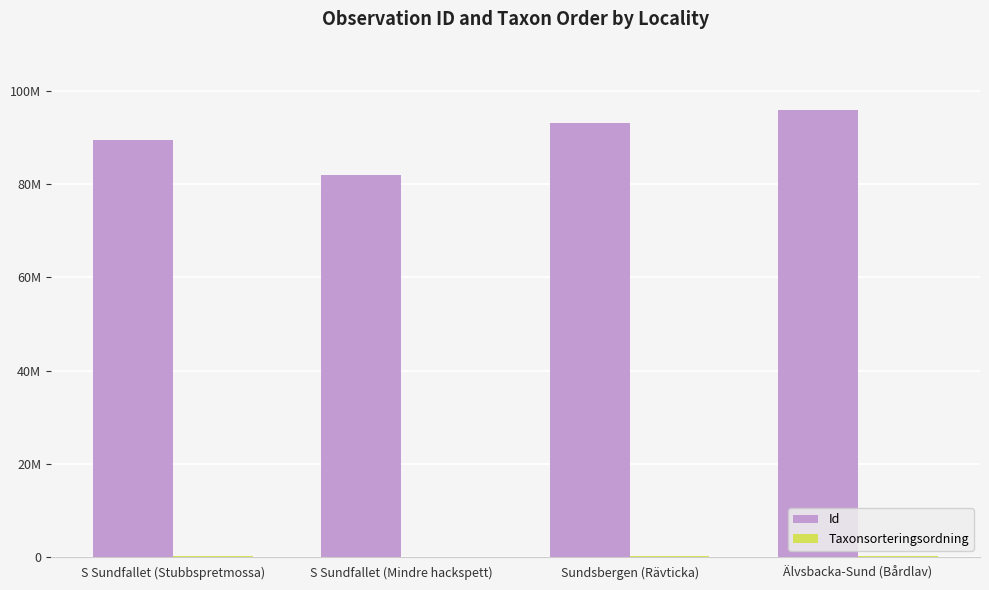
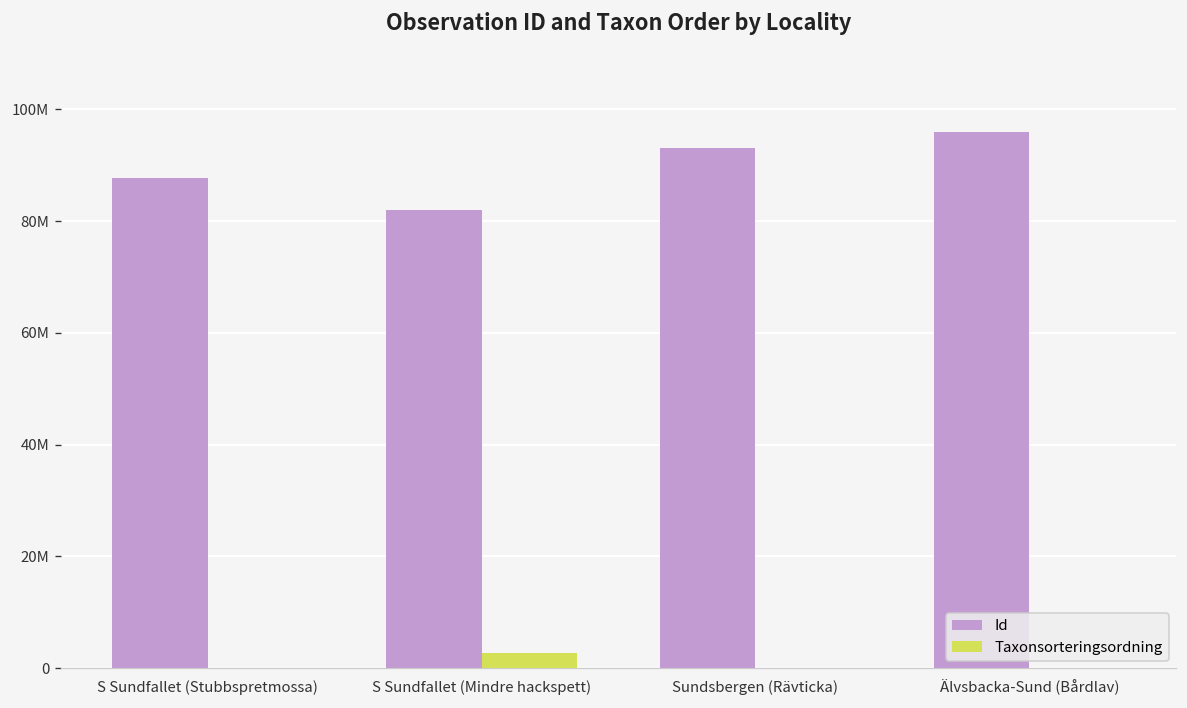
  {
    "Id": {
-     "S Sundfallet (Stubbspretmossa)": 90000000,
+     "S Sundfallet (Stubbspretmossa)": 88000000,
      "S Sundfallet (Mindre hackspett)": 82000000,
      "Sundsbergen (Rävticka)": 93000000,
      "Älvsbacka-Sund (Bårdlav)": 96000000
    },
    "Taxonsorteringsordning": {
-     "S Sundfallet (Mindre hackspett)": 0
+     "S Sundfallet (Mindre hackspett)": 3000000
    }
  }
